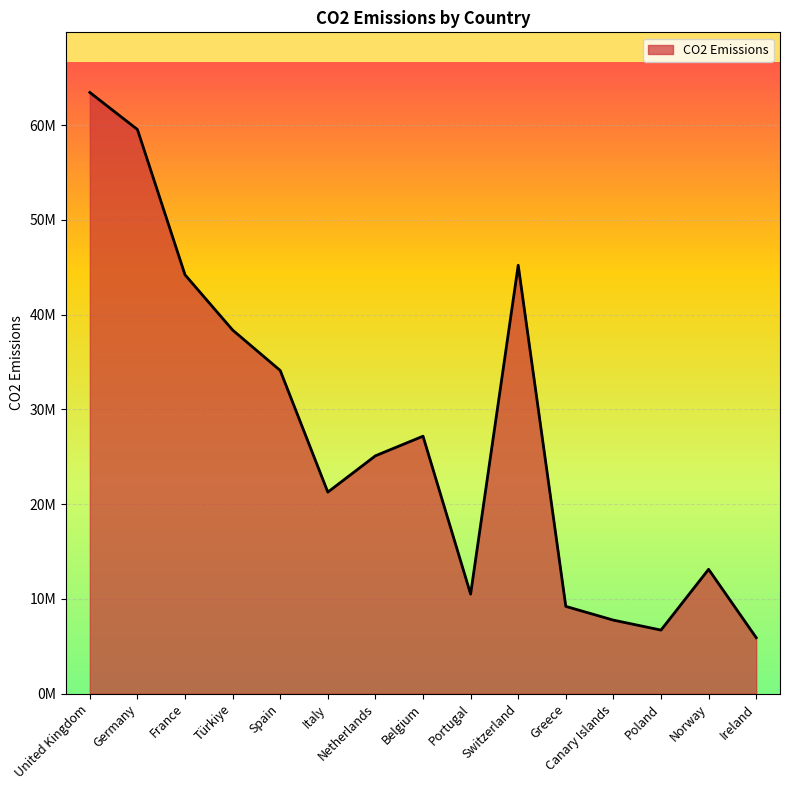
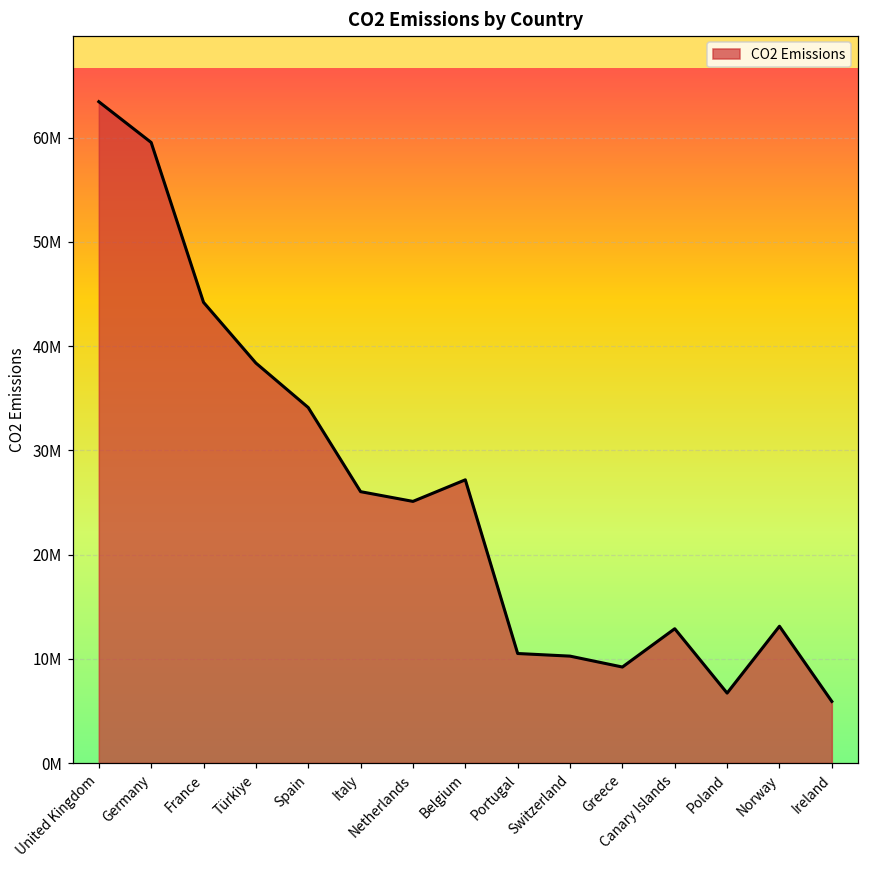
  {
    "United Kingdom": 63000000,
    "Germany": 60000000,
    "France": 44000000,
    "Türkiye": 38000000,
    "Spain": 34000000,
-   "Italy": 21000000,
+   "Italy": 26000000,
    "Netherlands": 25000000,
    "Belgium": 27000000,
    "Portugal": 11000000,
-   "Switzerland": 45000000,
+   "Switzerland": 10000000,
    "Greece": 9000000,
-   "Canary Islands": 8000000,
+   "Canary Islands": 13000000,
    "Poland": 7000000,
    "Norway": 13000000,
    "Ireland": 6000000
  }
